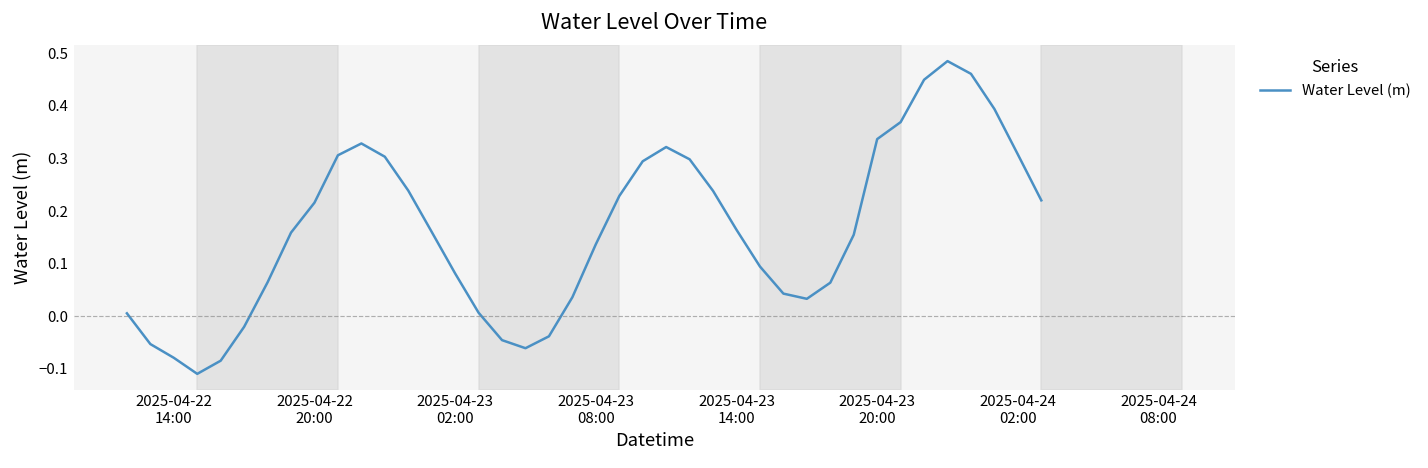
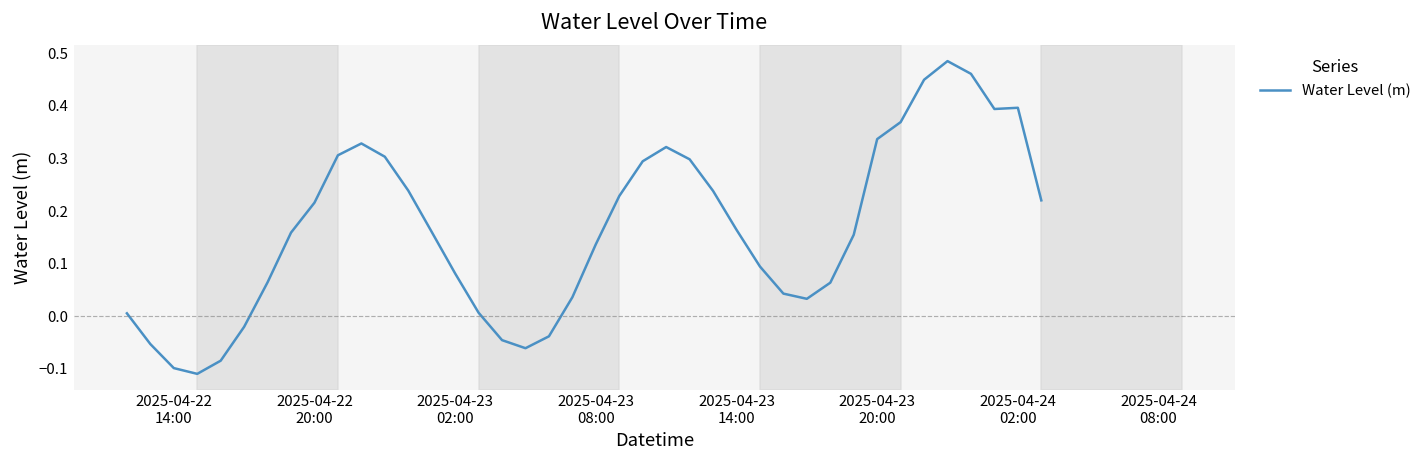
  {
-   "2025-04-22 14:00": -0.08,
+   "2025-04-22 14:00": -0.10,
    "2025-04-22 20:00": 0.22,
    "2025-04-23 02:00": 0.08,
    "2025-04-23 08:00": 0.14,
    "2025-04-23 14:00": 0.16,
    "2025-04-23 20:00": 0.34,
-   "2025-04-24 02:00": 0.31
+   "2025-04-24 02:00": 0.40
  }
